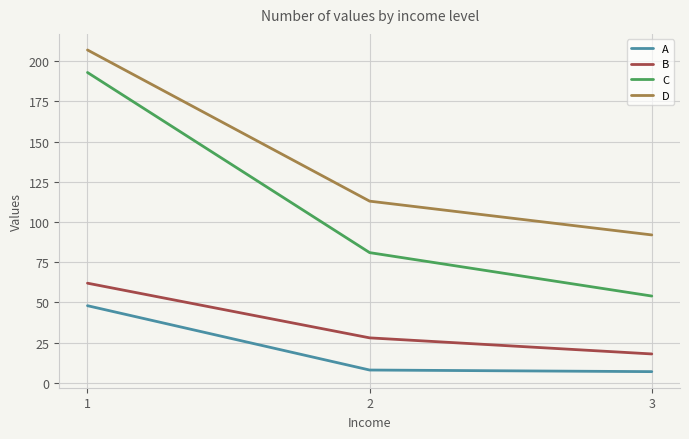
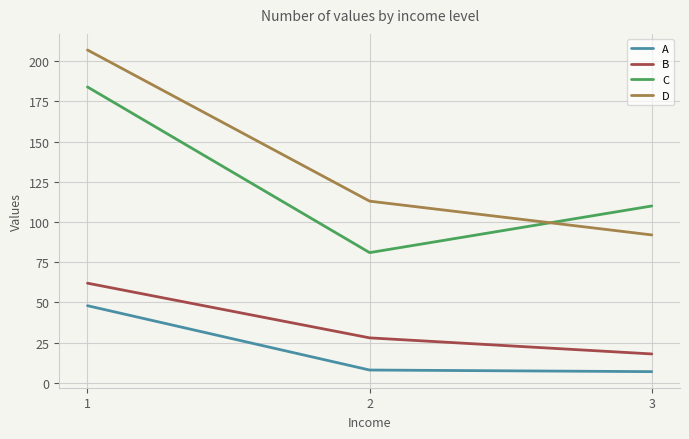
  {
    "A": {
      "1": 48,
      "2": 8,
      "3": 7
    },
    "C": {
-     "1": 193,
+     "1": 184,
      "2": 81,
-     "3": 54
+     "3": 110
    }
  }
